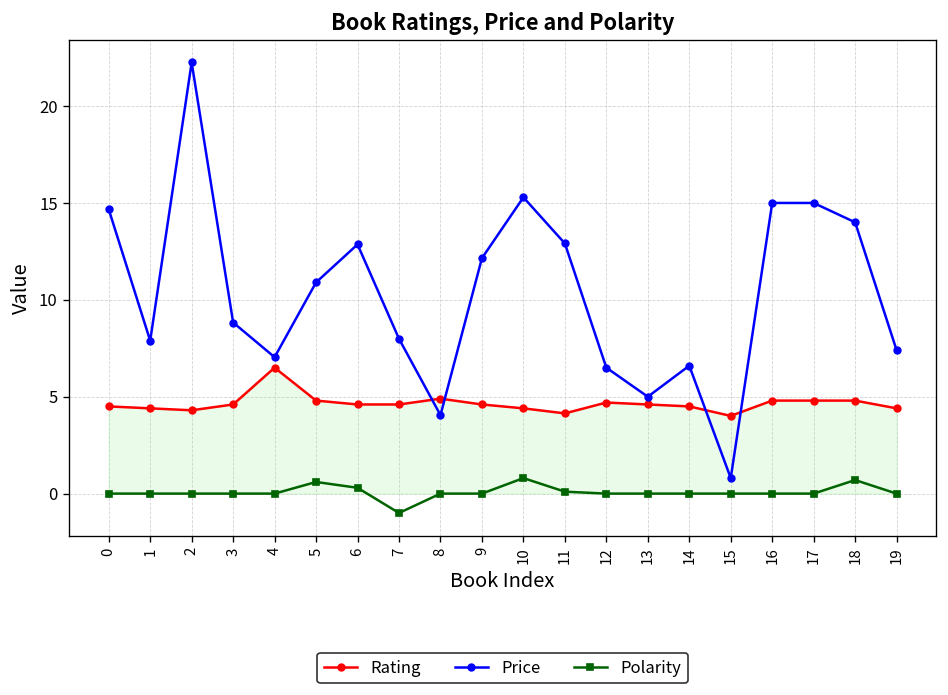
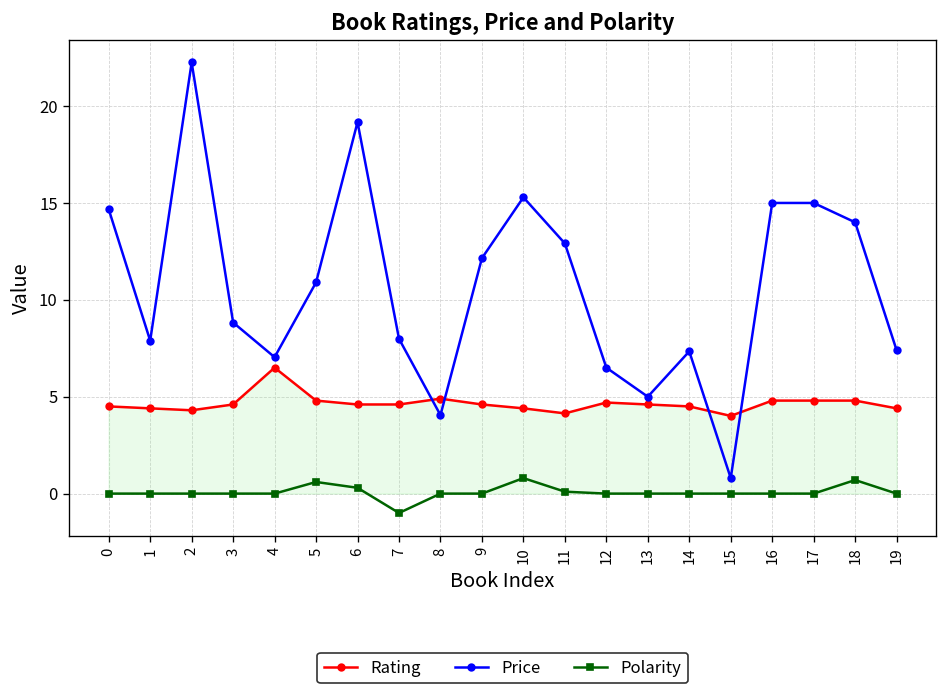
  {
    "Rating": {
      "0": 4.5,
      "1": 4.4,
      "2": 4.3,
      "3": 4.6,
      "4": 6.5,
      "5": 4.8,
      "6": 4.6,
      "7": 4.6,
      "8": 4.9,
      "9": 4.6,
      "10": 4.4,
      "11": 4.1,
      "12": 4.7,
      "13": 4.6,
      "14": 4.5,
      "15": 4.0,
      "16": 4.8,
      "17": 4.8,
      "18": 4.8,
      "19": 4.4
    },
    "Price": {
      "0": 14.7,
      "1": 7.9,
      "2": 22.3,
      "3": 8.8,
      "4": 7.0,
      "5": 10.9,
-     "6": 12.9,
+     "6": 19.2,
      "7": 8.0,
      "8": 4.1,
      "9": 12.2,
      "10": 15.3,
      "11": 12.9,
      "12": 6.5,
      "13": 5.0,
-     "14": 6.6,
+     "14": 7.3,
      "15": 0.8,
      "16": 15.0,
      "17": 15.0,
      "18": 14.0,
      "19": 7.4
    },
    "Polarity": {
      "0": 0.0,
      "1": 0.0,
      "2": 0.0,
      "3": 0.0,
      "4": 0.0,
      "5": 0.6,
      "6": 0.3,
      "7": -1.0,
      "8": 0.0,
      "9": 0.0,
      "10": 0.8,
      "11": 0.1,
      "12": 0.0,
      "13": 0.0,
      "14": 0.0,
      "15": 0.0,
      "16": 0.0,
      "17": 0.0,
      "18": 0.7,
      "19": 0.0
    }
  }
